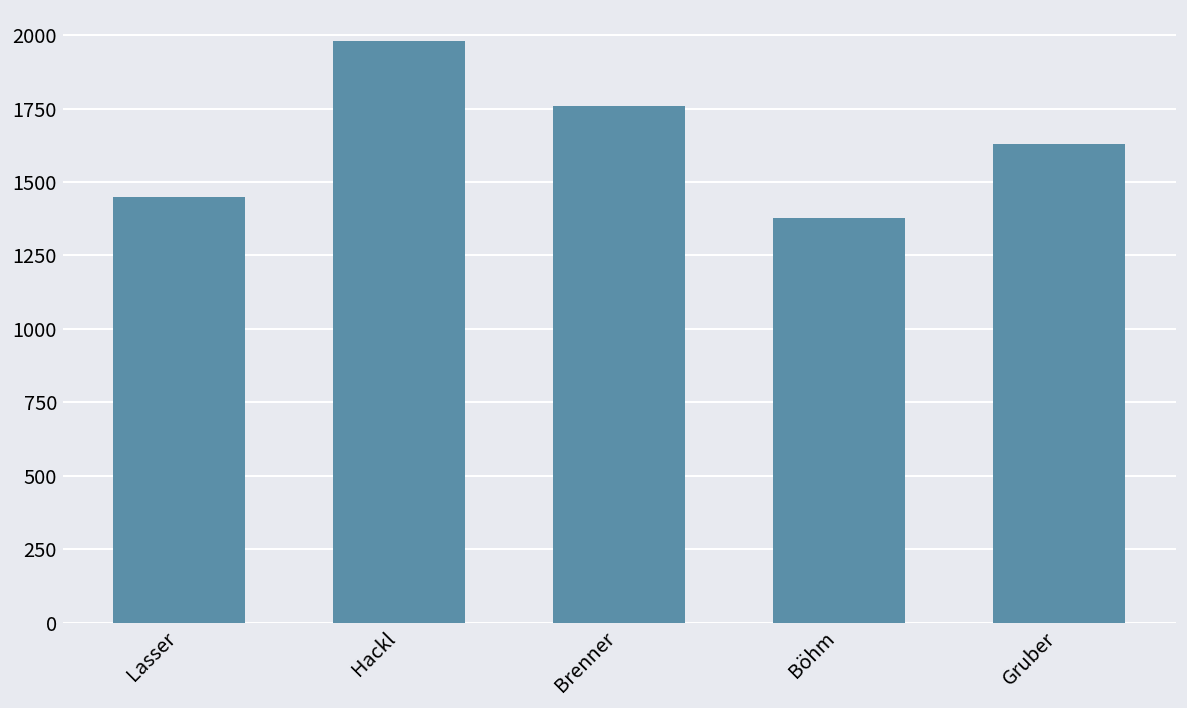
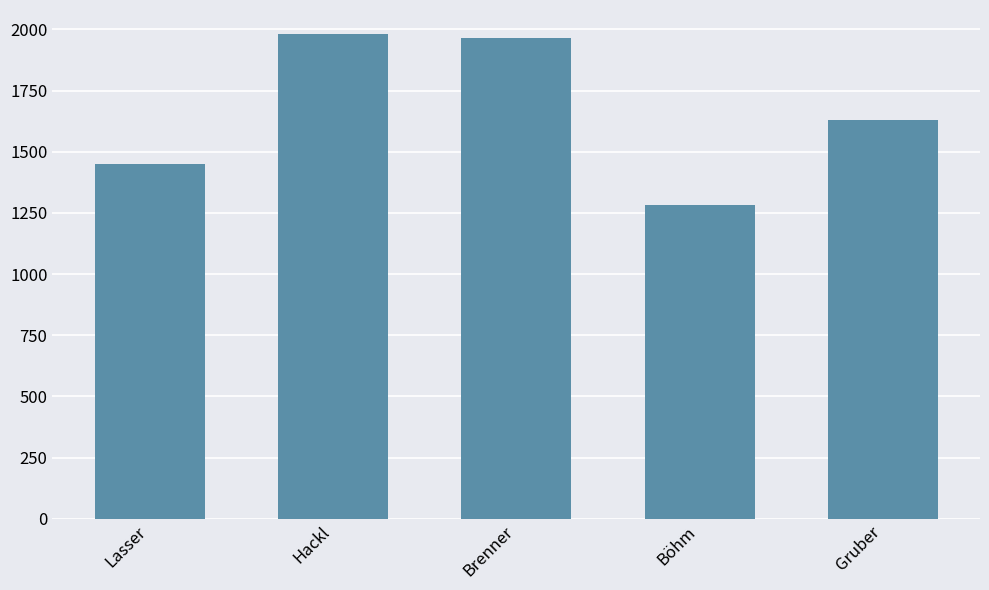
  {
    "Lasser": 1450,
    "Hackl": 1980,
-   "Brenner": 1760,
-   "Böhm": 1380,
+   "Brenner": 1960,
+   "Böhm": 1280,
    "Gruber": 1630
  }
